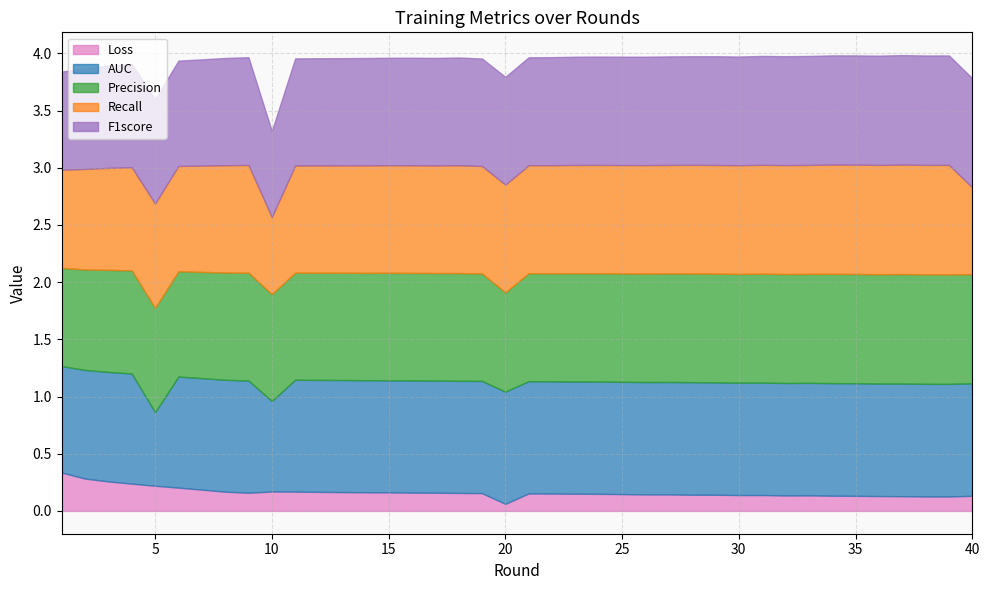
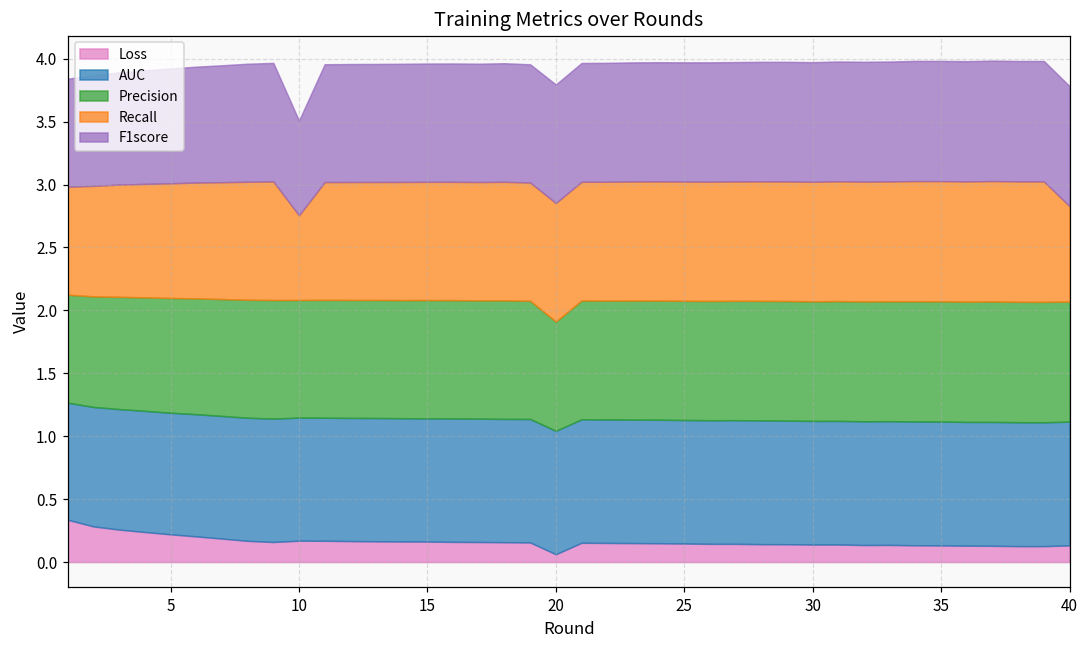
  {
    "Loss": {
      "5": 0.22,
      "10": 0.17,
      "15": 0.16,
      "20": 0.06,
      "25": 0.15,
      "30": 0.14,
      "35": 0.13,
      "40": 0.13
    },
    "AUC": {
-     "5": 0.64,
-     "10": 0.79,
+     "5": 0.97,
+     "10": 0.98,
      "15": 0.98,
      "20": 0.98,
      "25": 0.98,
      "30": 0.98,
      "35": 0.98,
      "40": 0.98
    },
    "Precision": {
      "5": 0.91,
      "10": 0.93,
      "15": 0.94,
      "20": 0.87,
      "25": 0.95,
      "30": 0.95,
      "35": 0.96,
      "40": 0.95
    },
    "Recall": {
      "5": 0.91,
      "10": 0.67,
      "15": 0.94,
      "20": 0.94,
      "25": 0.95,
      "30": 0.95,
      "35": 0.96,
      "40": 0.76
    },
    "F1score": {
      "10": 0.75,
      "15": 0.94,
      "20": 0.94,
      "25": 0.95,
      "30": 0.95,
      "35": 0.96,
      "40": 0.95
    }
  }
